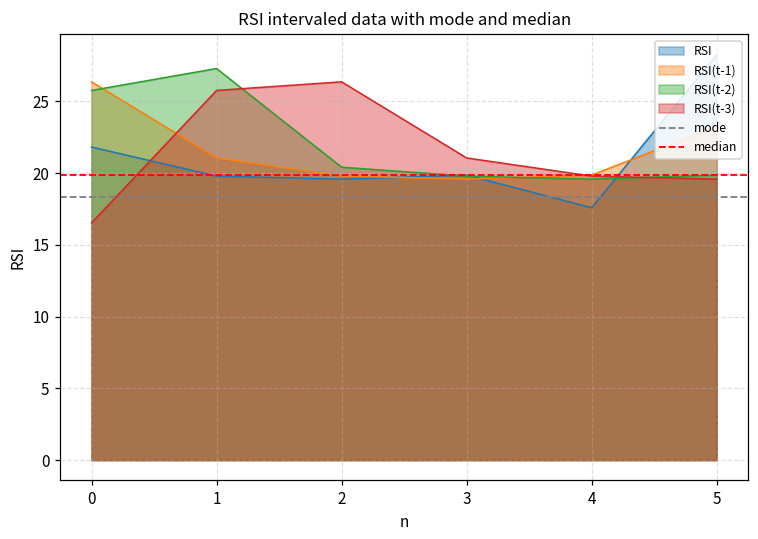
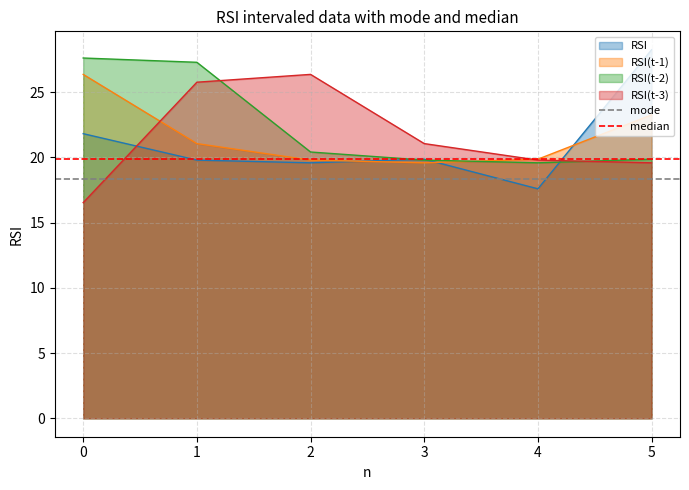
  {
    "RSI": {
      "0": 21.8,
      "1": 19.8,
      "2": 19.6,
      "4": 17.6
    },
    "RSI(t-2)": {
-     "0": 25.8,
+     "0": 27.6,
      "1": 27.3,
      "2": 20.4,
      "4": 19.6,
      "5": 19.9
    }
  }
